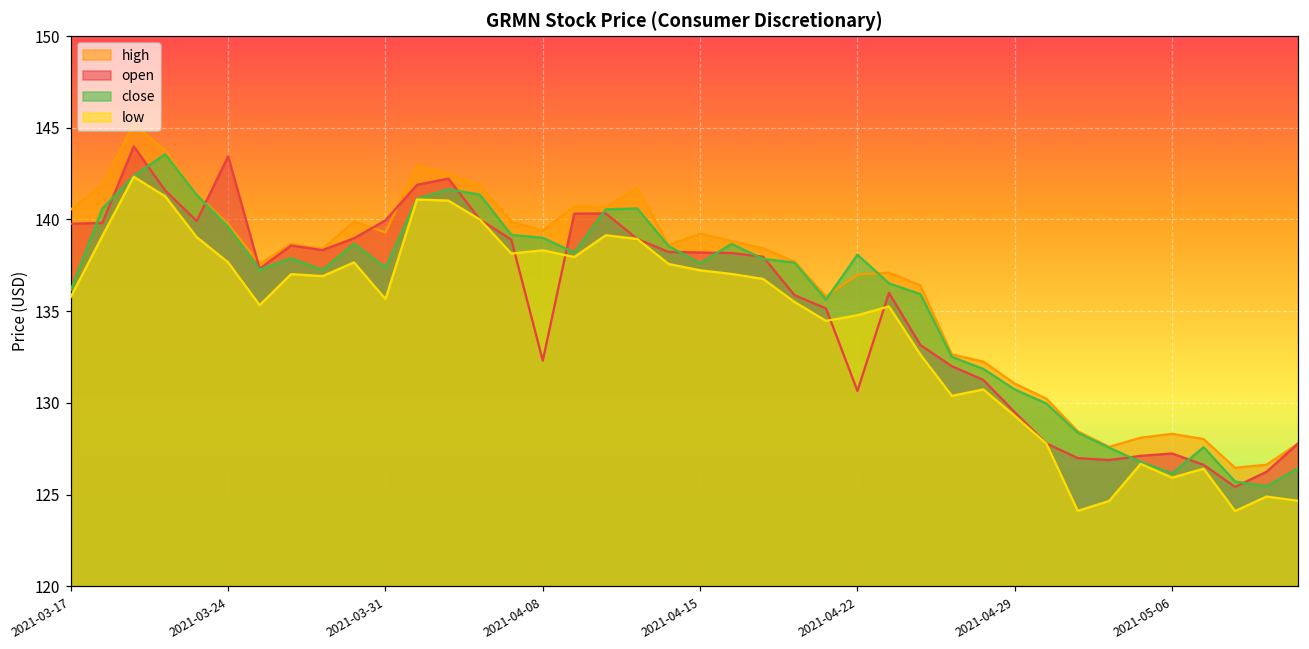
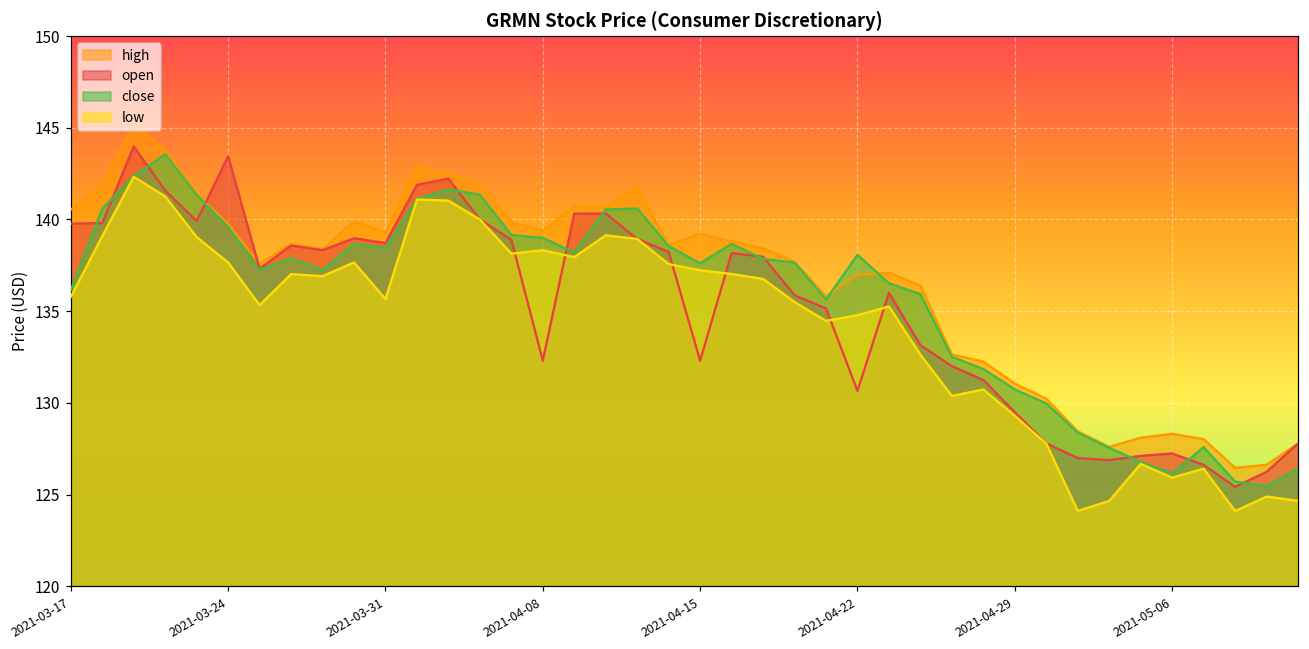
  {
    "open": {
      "2021-03-17": 139.8,
      "2021-03-24": 143.5,
-     "2021-03-31": 140.0,
+     "2021-03-31": 138.7,
      "2021-04-08": 132.3,
-     "2021-04-15": 138.2,
+     "2021-04-15": 132.3,
      "2021-04-22": 130.7,
      "2021-04-29": 129.5,
      "2021-05-06": 127.2
    },
    "close": {
      "2021-03-17": 136.2,
-     "2021-03-31": 137.4,
+     "2021-03-31": 138.5,
      "2021-04-08": 139.0,
      "2021-04-15": 137.6,
      "2021-04-22": 138.1,
      "2021-04-29": 130.7,
      "2021-05-06": 126.2
    }
  }
